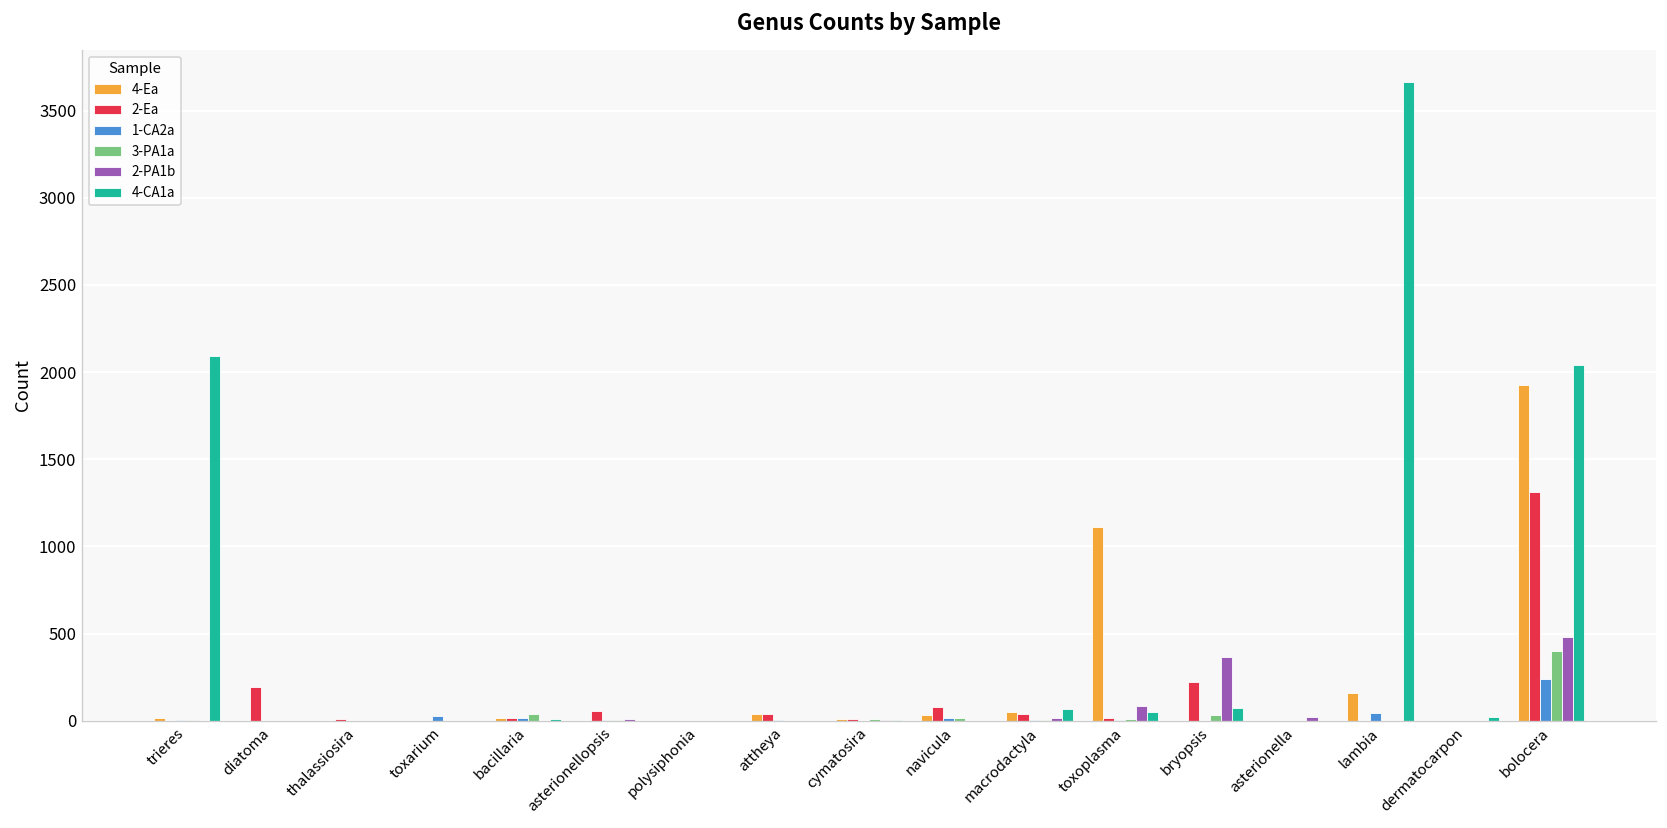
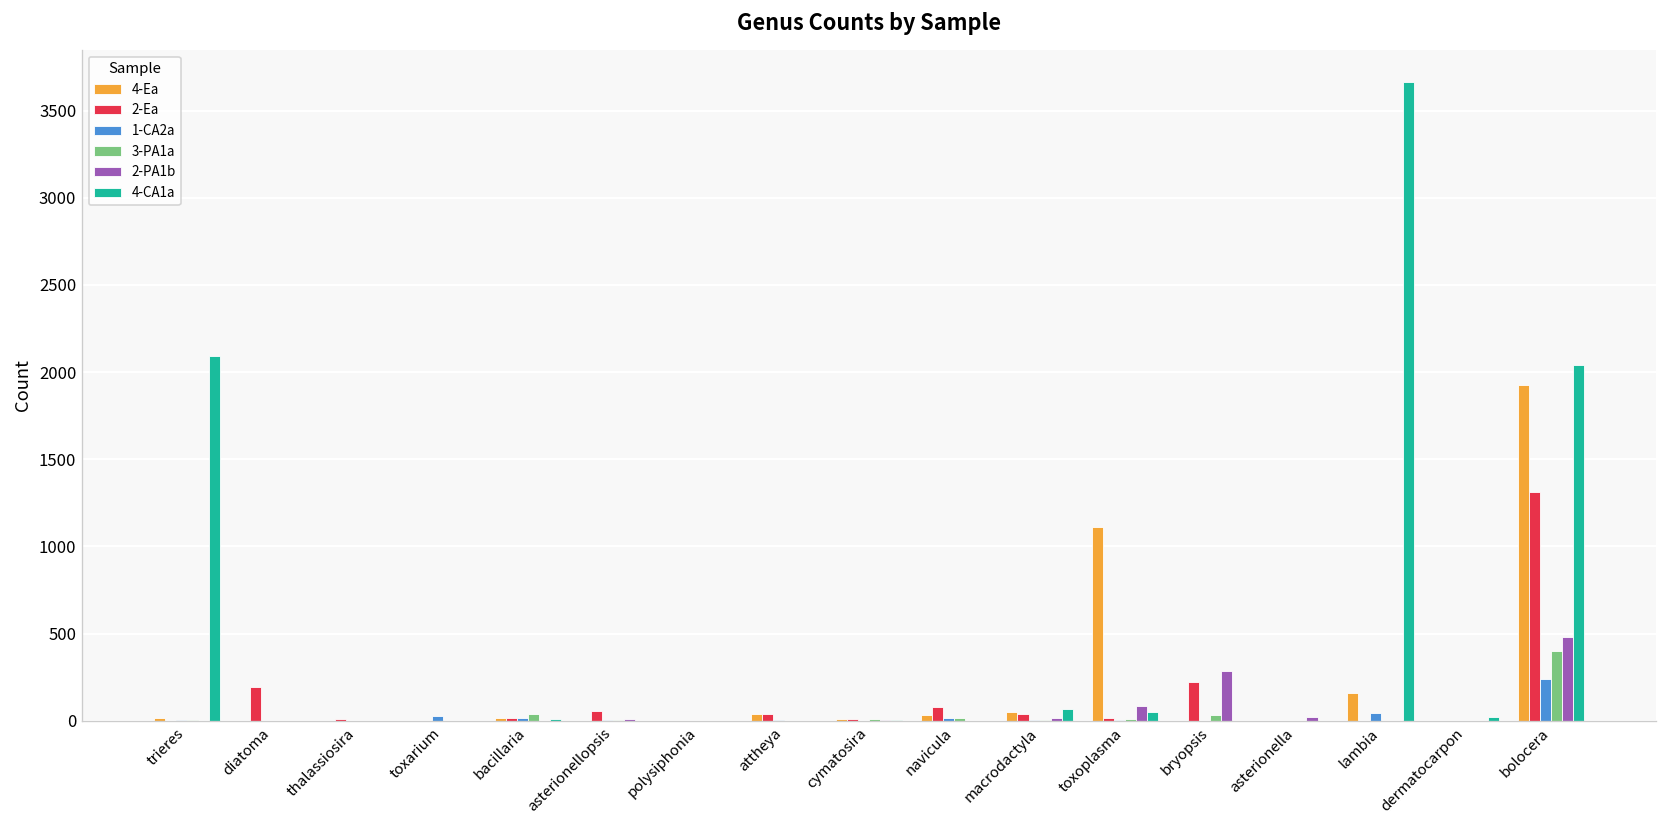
  {
    "4-Ea": {
      "diatoma": 0,
      "thalassiosira": 0,
      "toxarium": 0,
      "asterionellopsis": 0,
      "polysiphonia": 0,
      "attheya": 40,
      "navicula": 40,
      "macrodactyla": 50,
      "toxoplasma": 1110,
      "bryopsis": 0,
      "asterionella": 0,
      "lambia": 160,
      "dermatocarpon": 0,
      "bolocera": 1920
    },
    "2-Ea": {
      "trieres": 0,
      "diatoma": 190,
      "toxarium": 0,
      "asterionellopsis": 60,
      "polysiphonia": 0,
      "attheya": 40,
      "navicula": 80,
      "macrodactyla": 40,
      "toxoplasma": 20,
      "bryopsis": 220,
      "asterionella": 0,
      "lambia": 0,
      "dermatocarpon": 0,
      "bolocera": 1310
    },
    "1-CA2a": {
      "thalassiosira": 0,
      "toxarium": 30,
      "polysiphonia": 0,
      "cymatosira": 0,
      "bryopsis": 0,
      "asterionella": 0,
      "lambia": 40,
      "dermatocarpon": 0,
      "bolocera": 240
    },
    "3-PA1a": {
      "diatoma": 0,
      "thalassiosira": 0,
      "toxarium": 0,
      "bacillaria": 40,
      "polysiphonia": 0,
      "attheya": 0,
      "bryopsis": 30,
      "asterionella": 0,
      "lambia": 0,
      "dermatocarpon": 0,
      "bolocera": 400
    },
    "2-PA1b": {
      "trieres": 0,
      "diatoma": 0,
      "thalassiosira": 0,
      "toxarium": 0,
      "bacillaria": 0,
      "polysiphonia": 0,
      "attheya": 0,
      "navicula": 0,
      "toxoplasma": 90,
-     "bryopsis": 370,
+     "bryopsis": 290,
      "asterionella": 20,
      "lambia": 0,
      "dermatocarpon": 0,
      "bolocera": 480
    },
    "4-CA1a": {
      "trieres": 2090,
      "diatoma": 0,
      "thalassiosira": 0,
      "toxarium": 0,
      "asterionellopsis": 0,
      "polysiphonia": 0,
      "attheya": 0,
      "navicula": 0,
      "macrodactyla": 70,
      "toxoplasma": 50,
-     "bryopsis": 70,
+     "bryopsis": 0,
      "asterionella": 0,
      "lambia": 3660,
      "dermatocarpon": 20,
      "bolocera": 2040
    }
  }
